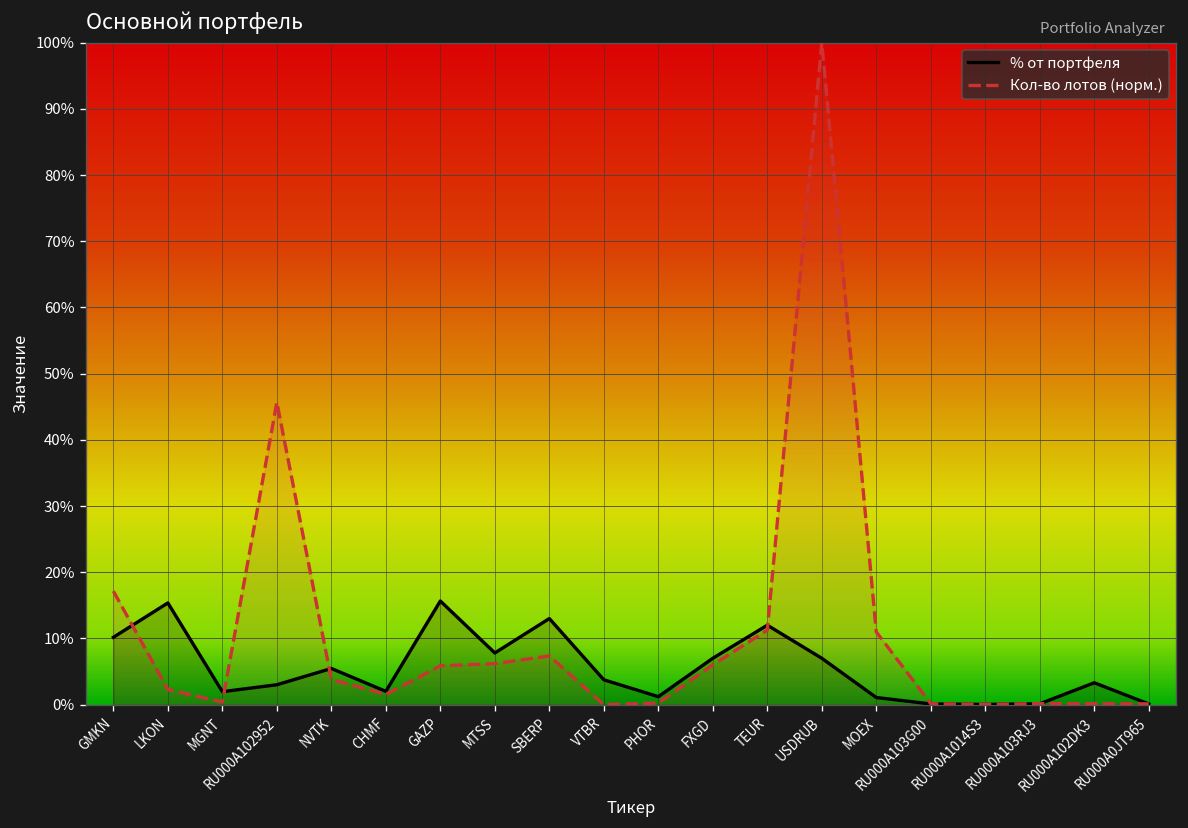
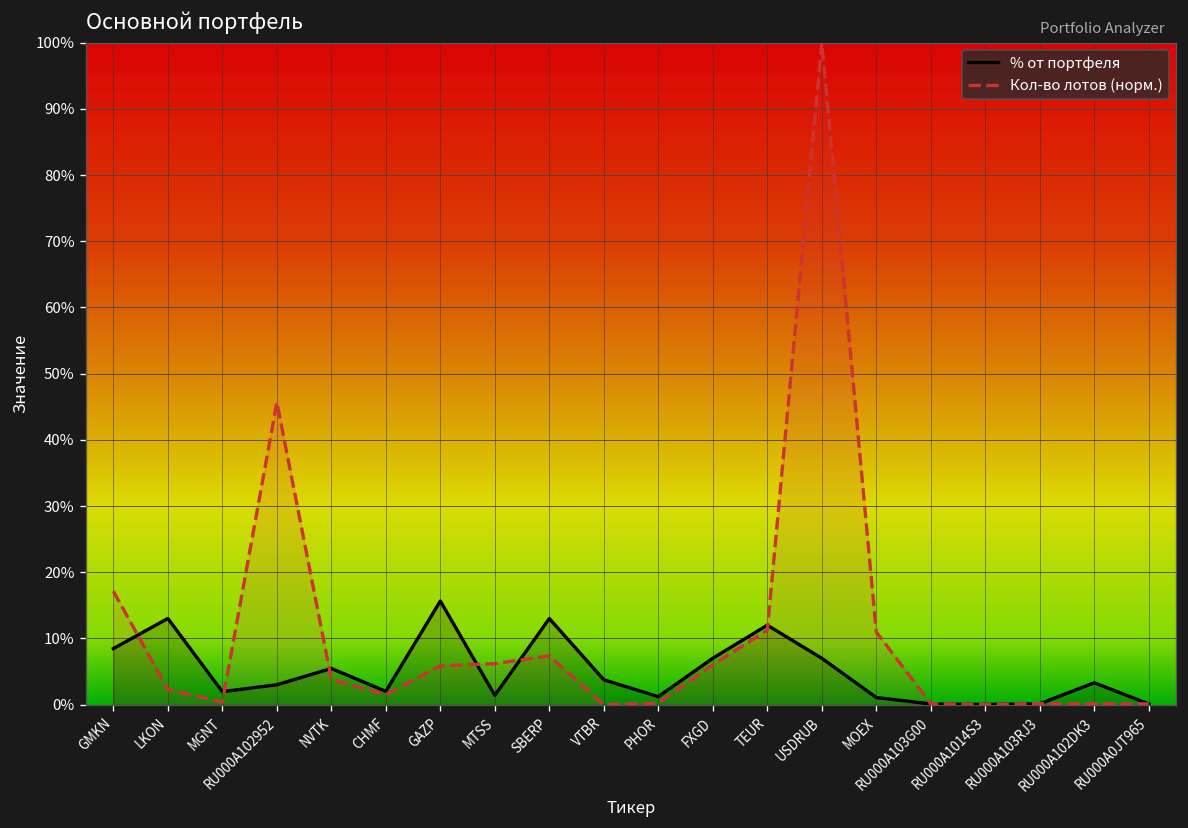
  {
    "% от портфеля": {
-     "GMKN": "10%",
-     "LKON": "15%",
+     "GMKN": "8%",
+     "LKON": "13%",
      "MGNT": "2%",
      "RU000A102952": "3%",
      "NVTK": "5%",
      "CHMF": "2%",
      "GAZP": "16%",
-     "MTSS": "8%",
+     "MTSS": "1%",
      "SBERP": "13%",
      "VTBR": "4%",
      "PHOR": "1%",
      "FXGD": "7%",
      "TEUR": "12%",
      "USDRUB": "7%",
      "MOEX": "1%",
      "RU000A102DK3": "3%"
    },
    "Кол-во лотов (норм.)": {
      "GMKN": "17%",
      "LKON": "2%",
      "MGNT": "0%",
      "RU000A102952": "46%",
      "NVTK": "4%",
      "CHMF": "2%",
      "GAZP": "6%",
      "MTSS": "6%",
      "SBERP": "7%",
      "VTBR": "0%",
      "PHOR": "0%",
      "FXGD": "6%",
      "TEUR": "11%",
      "USDRUB": "100%",
      "MOEX": "11%",
      "RU000A102DK3": "0%"
    }
  }
